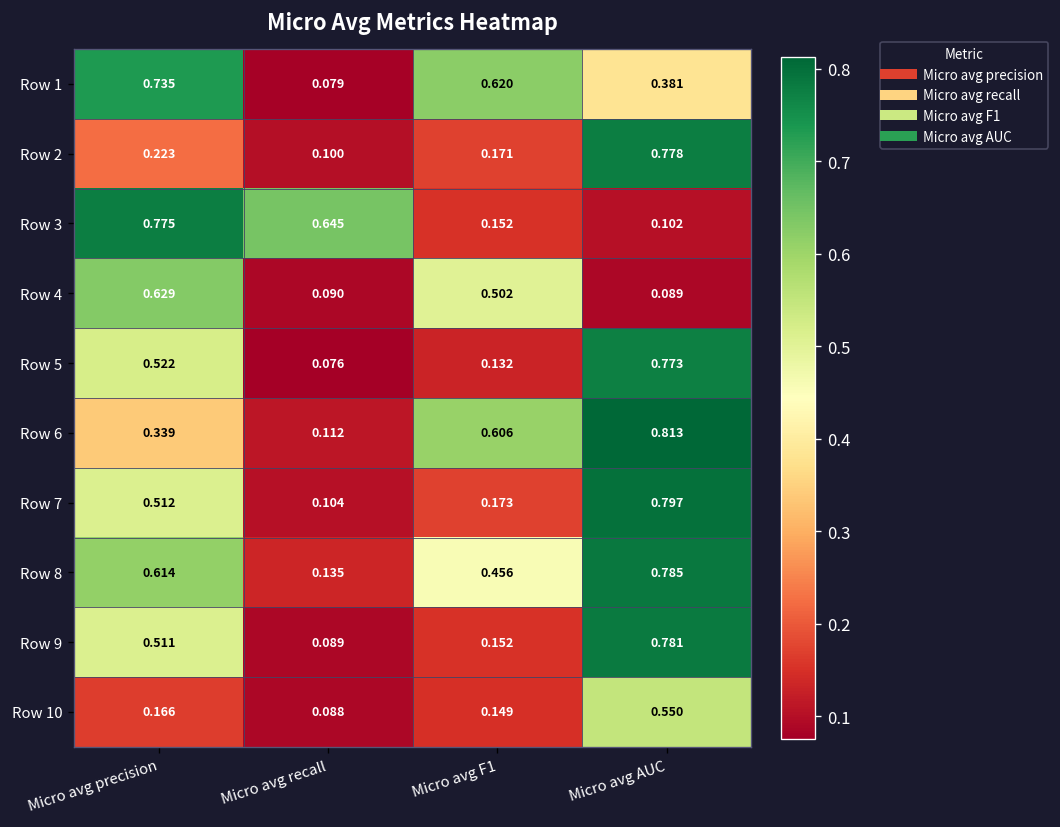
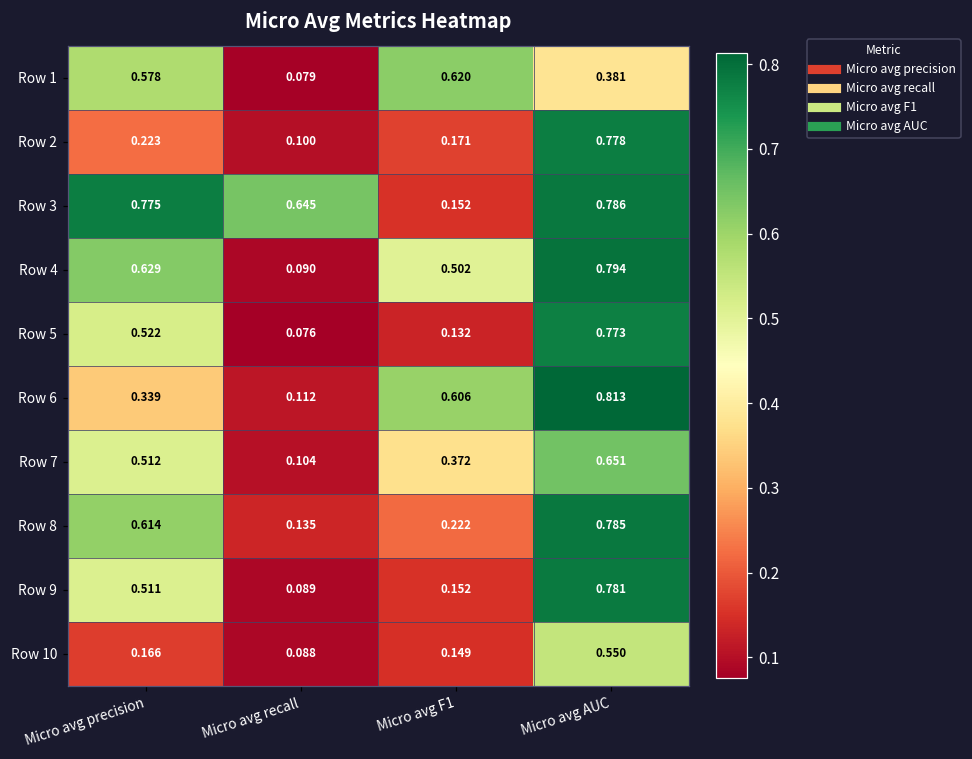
  {
    "Row 1": {
-     "Micro avg precision": 0.735,
+     "Micro avg precision": 0.578,
      "Micro avg recall": 0.079,
      "Micro avg F1": 0.620,
      "Micro avg AUC": 0.381
    },
    "Row 2": {
      "Micro avg precision": 0.223,
      "Micro avg recall": 0.100,
      "Micro avg F1": 0.171,
      "Micro avg AUC": 0.778
    },
    "Row 3": {
      "Micro avg precision": 0.775,
      "Micro avg recall": 0.645,
      "Micro avg F1": 0.152,
-     "Micro avg AUC": 0.102
+     "Micro avg AUC": 0.786
    },
    "Row 4": {
      "Micro avg precision": 0.629,
      "Micro avg recall": 0.090,
      "Micro avg F1": 0.502,
-     "Micro avg AUC": 0.089
+     "Micro avg AUC": 0.794
    },
    "Row 5": {
      "Micro avg precision": 0.522,
      "Micro avg recall": 0.076,
      "Micro avg F1": 0.132,
      "Micro avg AUC": 0.773
    },
    "Row 6": {
      "Micro avg precision": 0.339,
      "Micro avg recall": 0.112,
      "Micro avg F1": 0.606,
      "Micro avg AUC": 0.813
    },
    "Row 7": {
      "Micro avg precision": 0.512,
      "Micro avg recall": 0.104,
-     "Micro avg F1": 0.173,
-     "Micro avg AUC": 0.797
+     "Micro avg F1": 0.372,
+     "Micro avg AUC": 0.651
    },
    "Row 8": {
      "Micro avg precision": 0.614,
      "Micro avg recall": 0.135,
-     "Micro avg F1": 0.456,
+     "Micro avg F1": 0.222,
      "Micro avg AUC": 0.785
    },
    "Row 9": {
      "Micro avg precision": 0.511,
      "Micro avg recall": 0.089,
      "Micro avg F1": 0.152,
      "Micro avg AUC": 0.781
    },
    "Row 10": {
      "Micro avg precision": 0.166,
      "Micro avg recall": 0.088,
      "Micro avg F1": 0.149,
      "Micro avg AUC": 0.550
    }
  }
